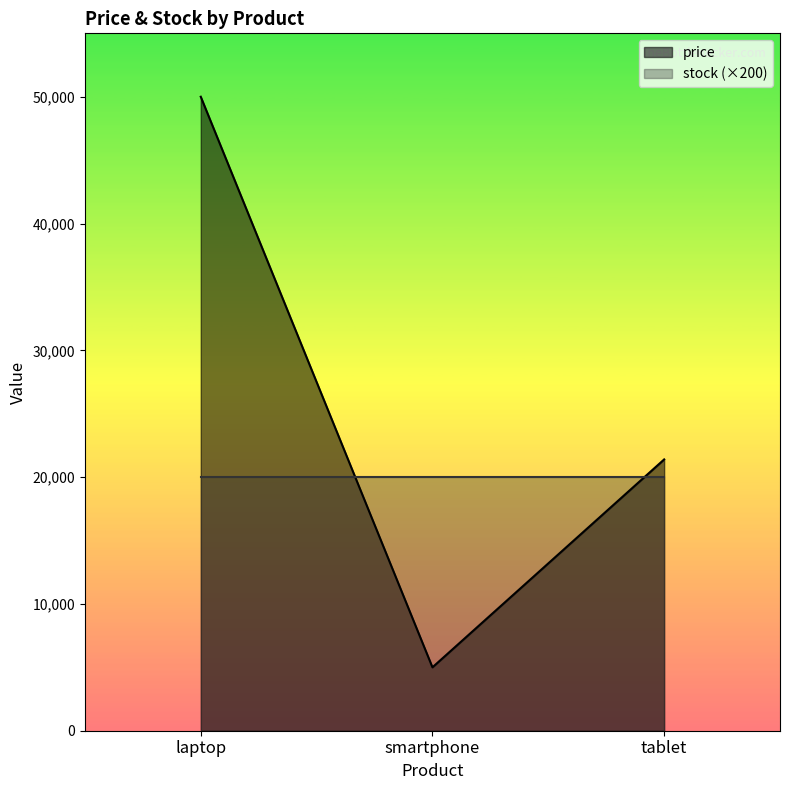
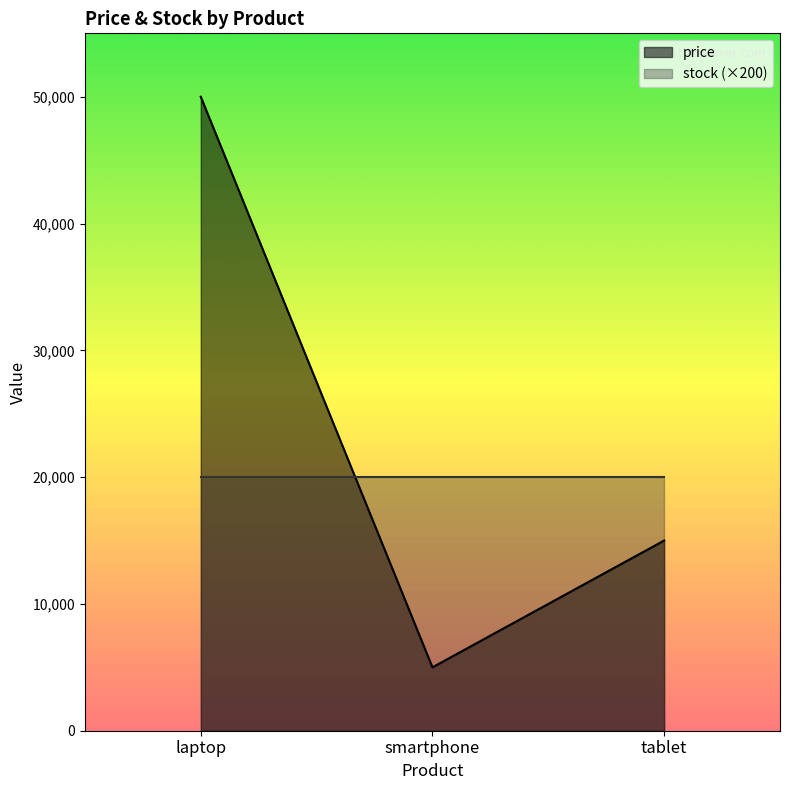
  {
    "price": {
      "laptop": "50,000",
      "smartphone": "5,000",
-     "tablet": "21,400"
+     "tablet": "15,000"
    },
    "stock (×200)": {
      "laptop": "20,000",
      "smartphone": "20,000",
      "tablet": "20,000"
    }
  }
